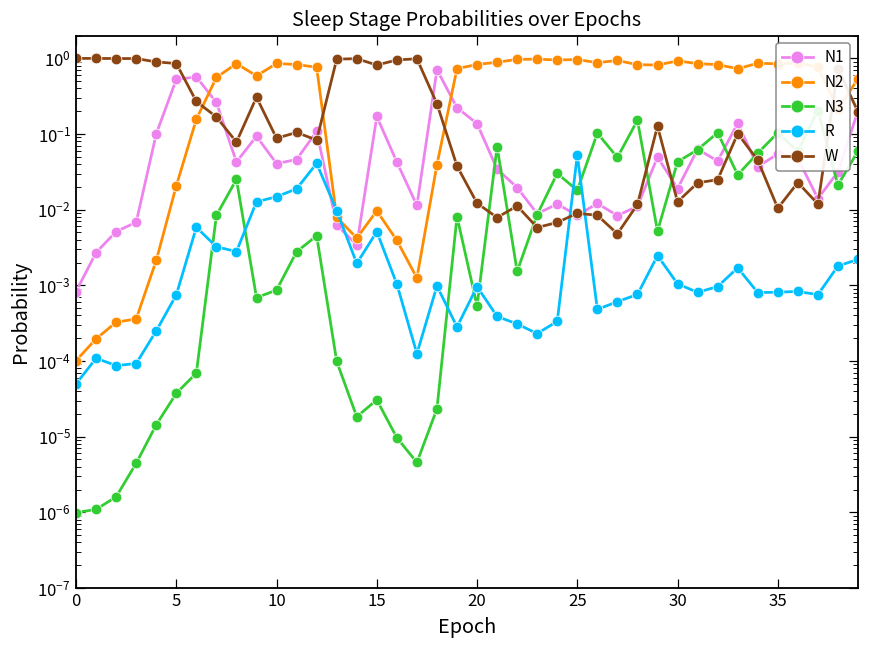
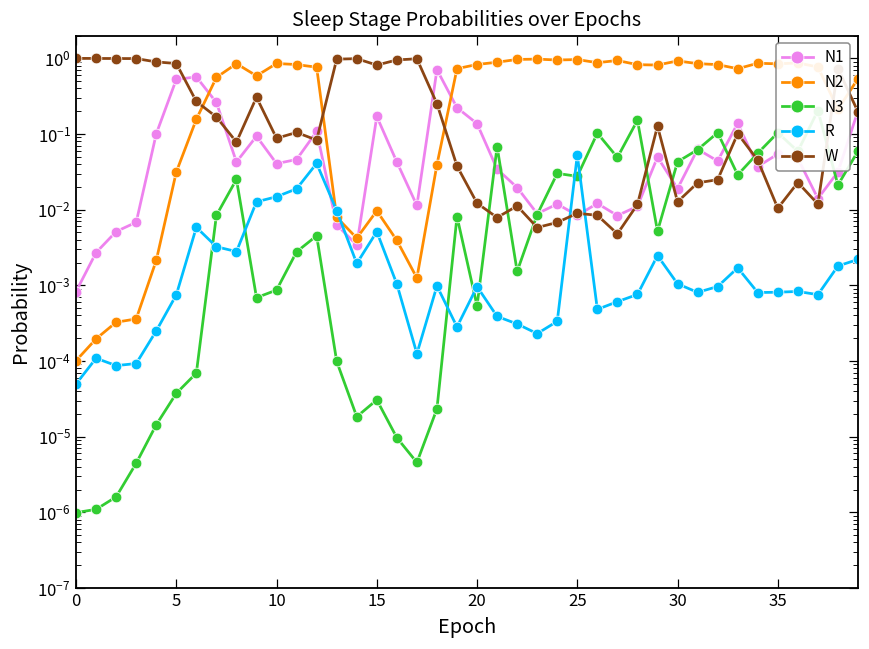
  {
    "N1": {
      "0": 0.0008,
      "5": 0.5,
      "10": 0.04,
      "15": 0.17,
      "20": 0.14,
      "30": 0.019
    },
    "N2": {
      "0": 0.00010,
-     "5": 0.021,
+     "5": 0.03,
      "10": 0.9,
      "15": 0.010,
      "20": 0.8,
      "25": 1.0,
      "30": 0.9
    },
    "N3": {
      "0": 0.0000010,
      "5": 0.00004,
      "10": 0.0009,
      "15": 0.00003,
      "20": 0.0005,
-     "25": 0.018,
+     "25": 0.028,
      "30": 0.04
    },
    "R": {
      "0": 0.00005,
      "5": 0.0007,
      "10": 0.015,
      "15": 0.005,
      "20": 0.001,
      "25": 0.05,
      "30": 0.001,
      "35": 0.0008
    },
    "W": {
      "0": 1.0,
      "5": 0.9,
      "10": 0.09,
      "15": 0.8,
      "20": 0.012,
      "30": 0.013,
      "35": 0.010
    }
  }
